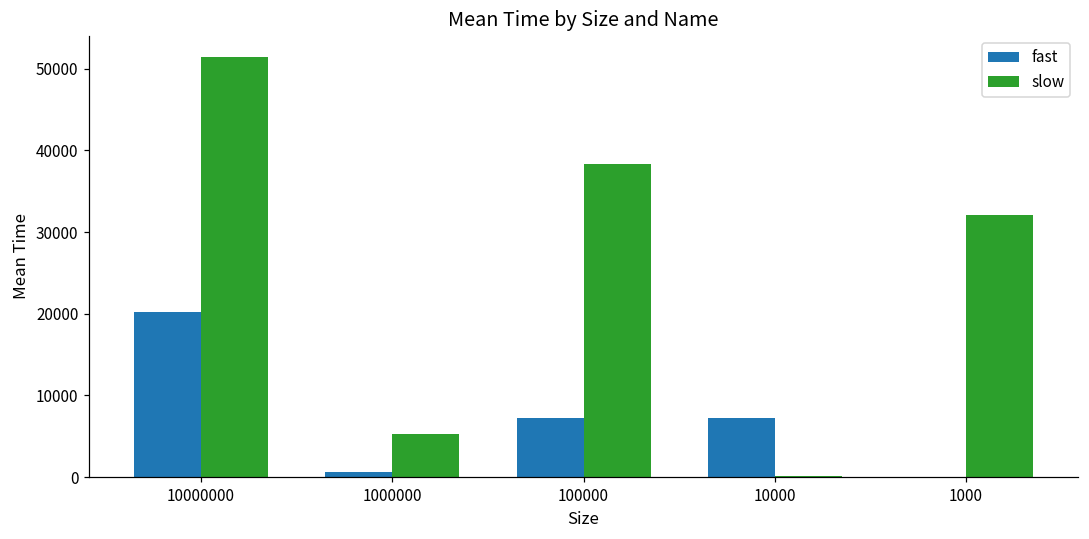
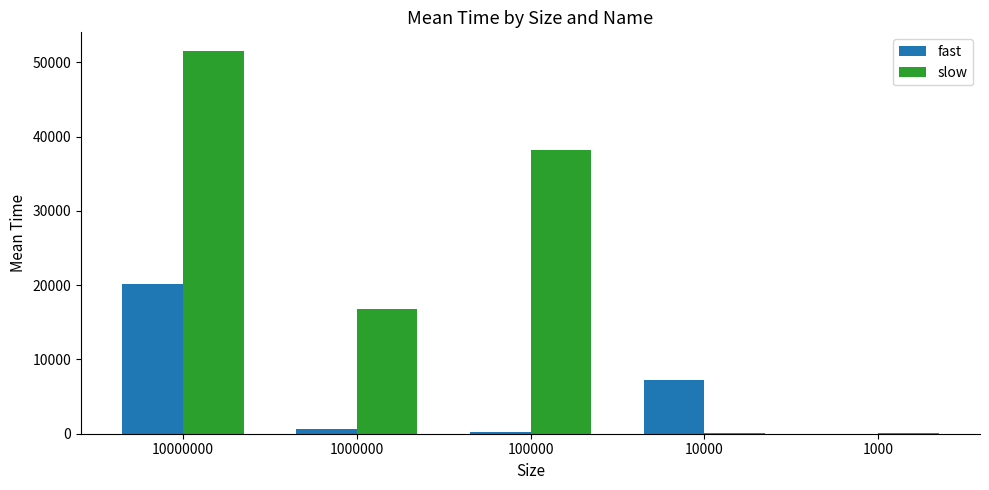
  {
    "fast": {
      "10000000": 20000,
      "1000000": 1000,
-     "100000": 7000,
+     "100000": 0,
      "10000": 7000
    },
    "slow": {
      "10000000": 51000,
-     "1000000": 5000,
+     "1000000": 17000,
      "100000": 38000,
-     "1000": 32000
+     "1000": 0
    }
  }
